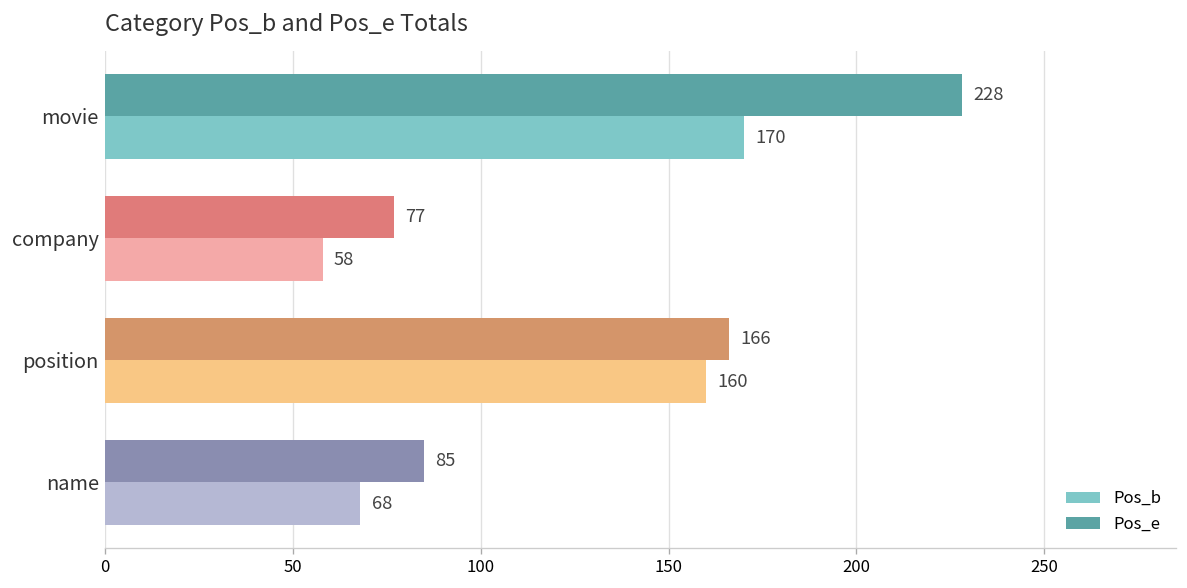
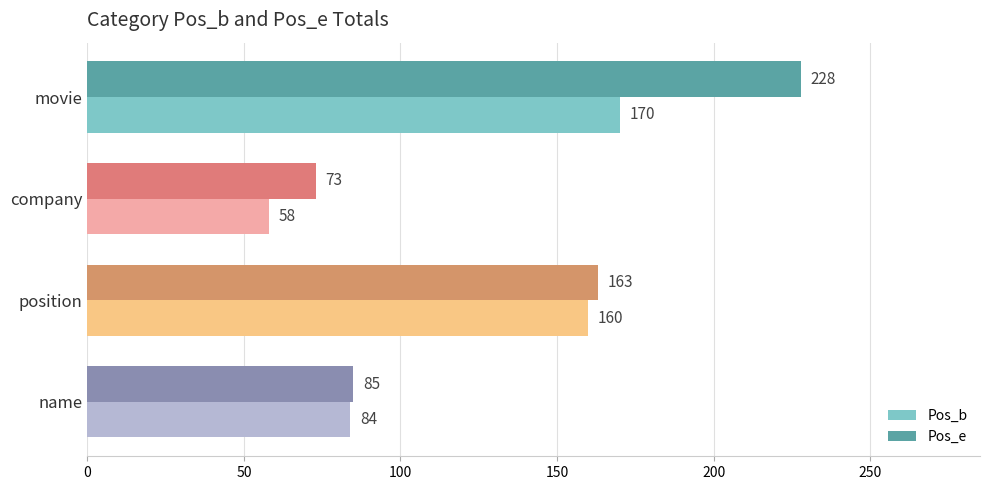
  {
    "Pos_b": {
      "movie": 170,
      "company": 58,
      "position": 160,
-     "name": 68
+     "name": 84
    },
    "Pos_e": {
      "movie": 228,
-     "company": 77,
-     "position": 166,
+     "company": 73,
+     "position": 163,
      "name": 85
    }
  }
